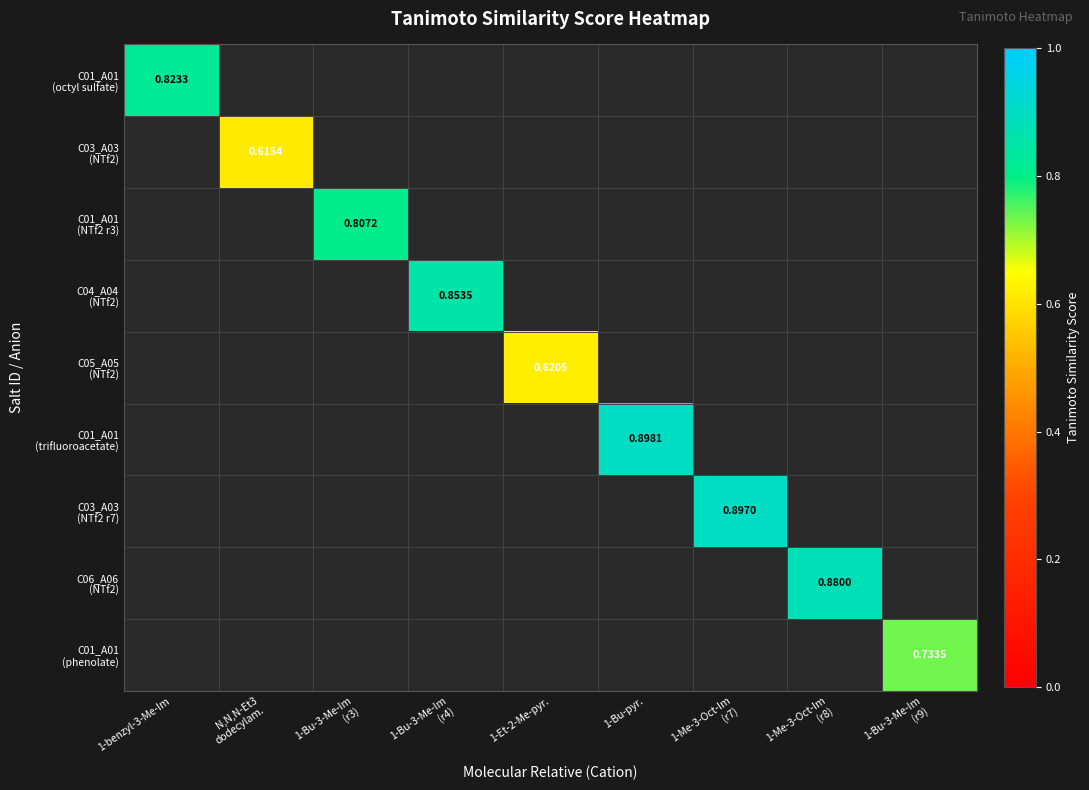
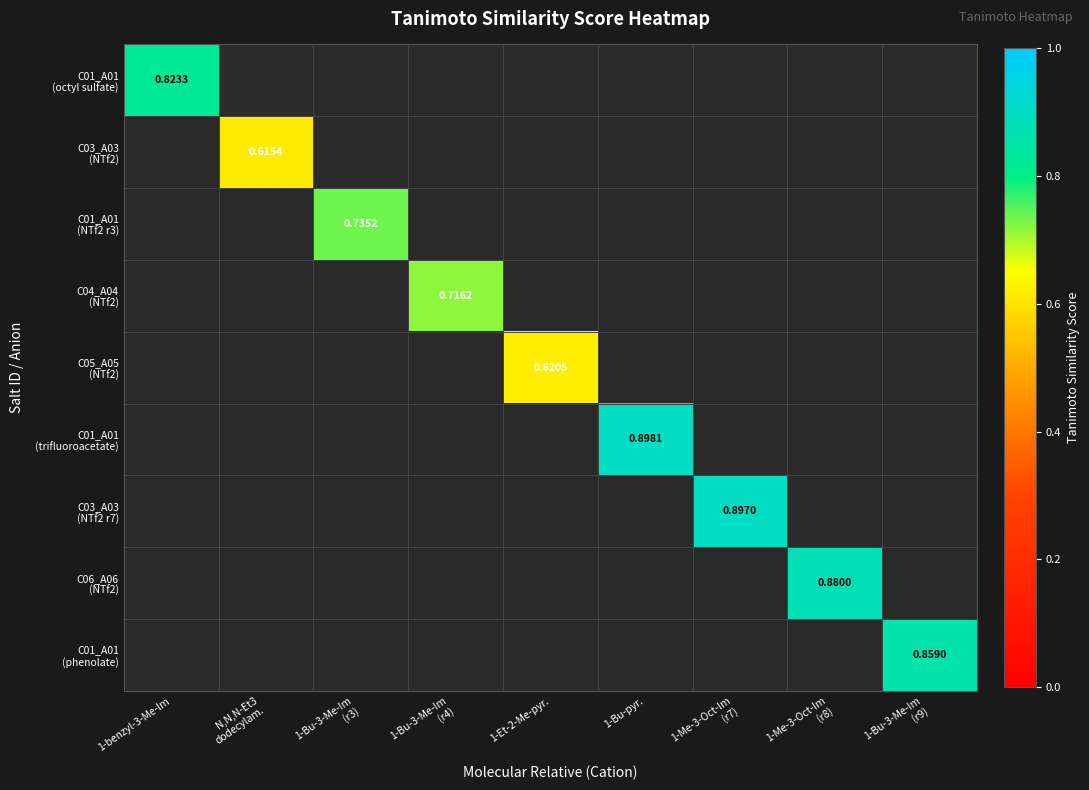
  {
    "C01_A01 (octyl sulfate)": {
      "1-benzyl-3-Me-Im": 0.8233
    },
    "C03_A03 (NTf2)": {
      "N,N,N-Et3 dodecylam.": 0.6154
    },
    "C01_A01 (NTf2 r3)": {
-     "1-Bu-3-Me-Im (r3)": 0.8072
+     "1-Bu-3-Me-Im (r3)": 0.7352
    },
    "C04_A04 (NTf2)": {
-     "1-Bu-3-Me-Im (r4)": 0.8535
+     "1-Bu-3-Me-Im (r4)": 0.7162
    },
    "C05_A05 (NTf2)": {
      "1-Et-2-Me-pyr.": 0.6205
    },
    "C01_A01 (trifluoroacetate)": {
      "1-Bu-pyr.": 0.8981
    },
    "C03_A03 (NTf2 r7)": {
      "1-Me-3-Oct-Im (r7)": 0.8970
    },
    "C06_A06 (NTf2)": {
      "1-Me-3-Oct-Im (r8)": 0.8800
    },
    "C01_A01 (phenolate)": {
-     "1-Bu-3-Me-Im (r9)": 0.7335
+     "1-Bu-3-Me-Im (r9)": 0.8590
    }
  }
